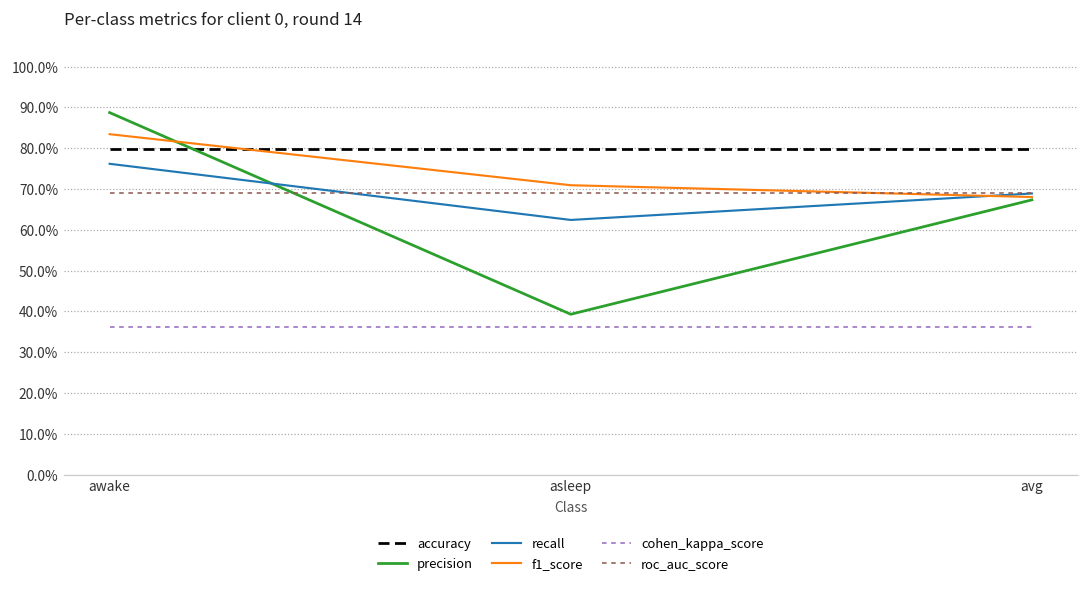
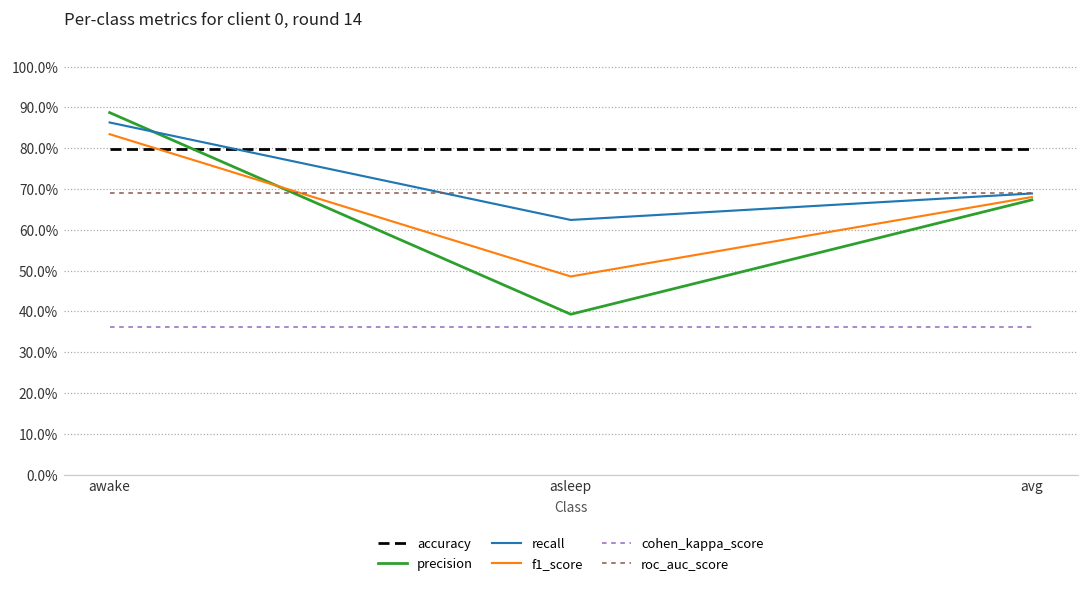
  {
    "accuracy": {
      "awake": "80%",
      "asleep": "80%",
      "avg": "80%"
    },
    "precision": {
      "awake": "89%",
      "asleep": "39%",
      "avg": "67%"
    },
    "recall": {
-     "awake": "76%",
+     "awake": "86%",
      "asleep": "62%"
    },
    "f1_score": {
      "awake": "83%",
-     "asleep": "71%",
+     "asleep": "49%",
      "avg": "68%"
    },
    "cohen_kappa_score": {
      "awake": "36%",
      "asleep": "36%",
      "avg": "36%"
    },
    "roc_auc_score": {
      "awake": "69%",
      "asleep": "69%"
    }
  }
